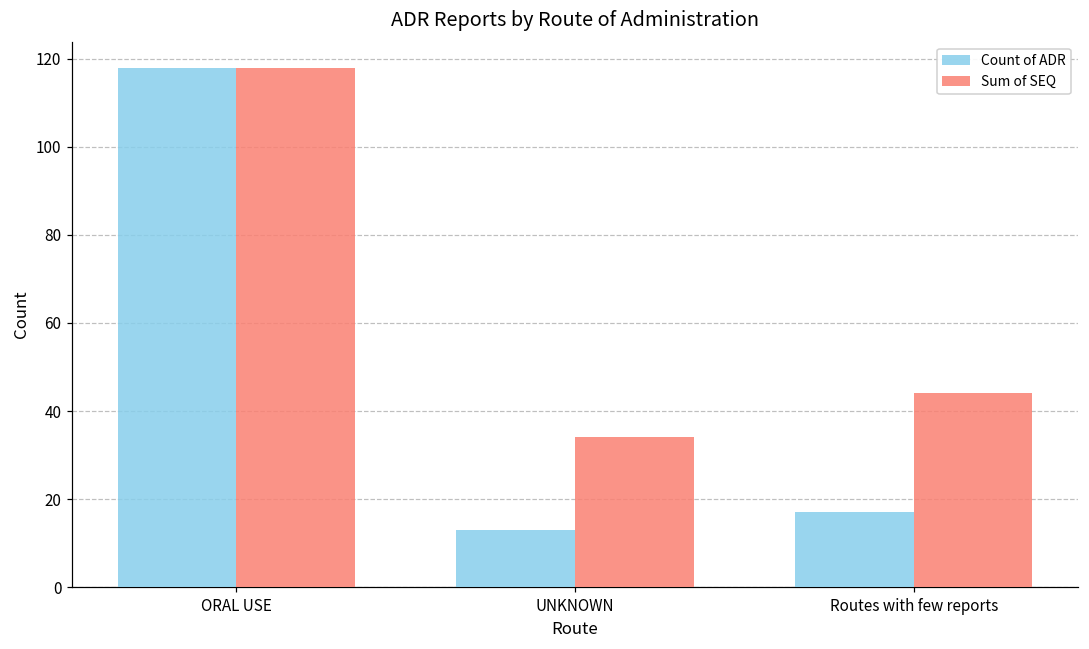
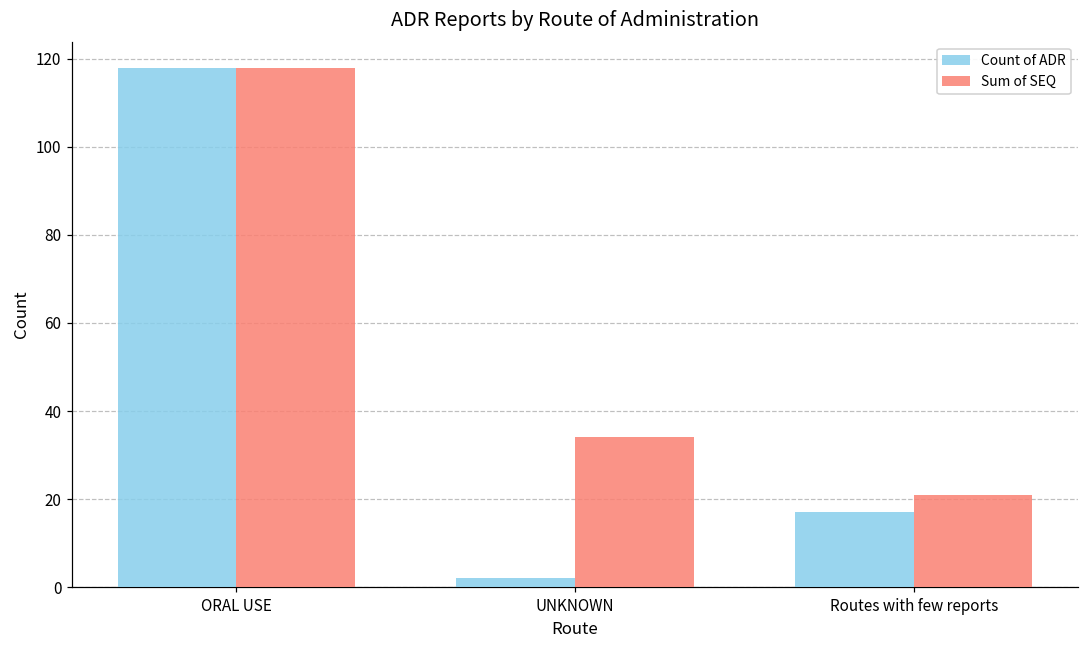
  {
    "Count of ADR": {
      "ORAL USE": 118,
-     "UNKNOWN": 13,
+     "UNKNOWN": 2,
      "Routes with few reports": 17
    },
    "Sum of SEQ": {
      "ORAL USE": 118,
      "UNKNOWN": 34,
-     "Routes with few reports": 44
+     "Routes with few reports": 21
    }
  }
